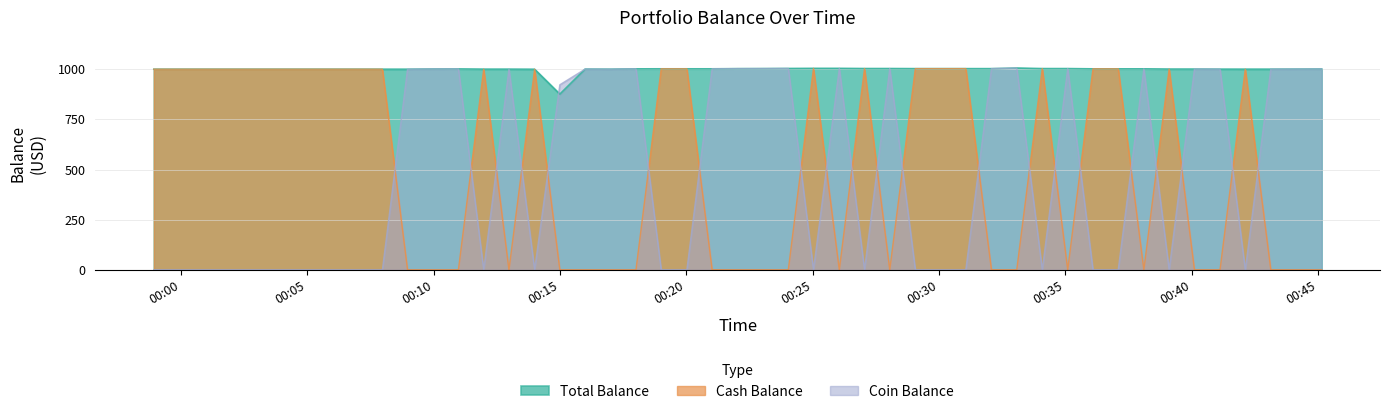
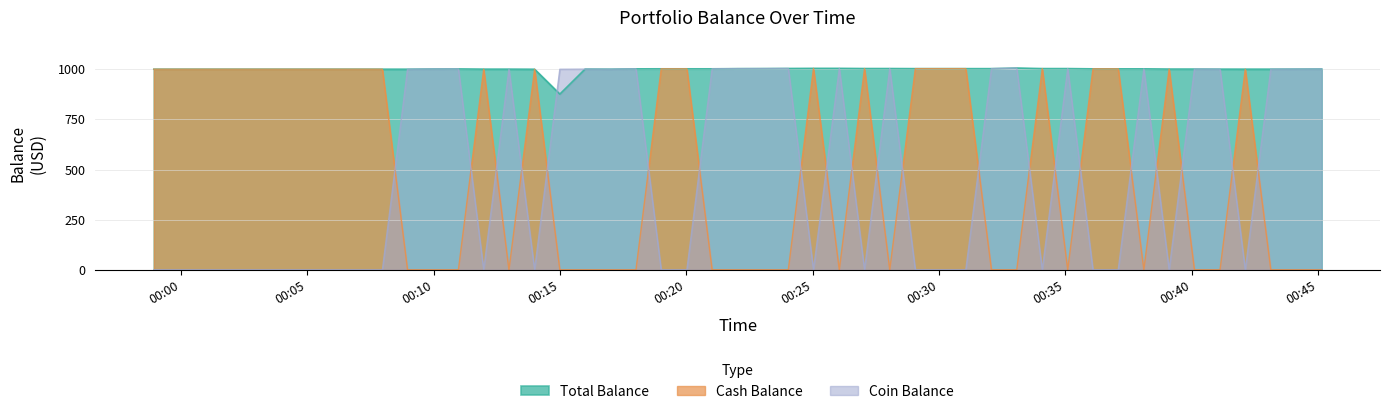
  {
    "Total Balance": {
      "00:15": 880
    },
    "Cash Balance": {
      "00:15": 0
    },
    "Coin Balance": {
-     "00:15": 920
+     "00:15": 1000
    }
  }
